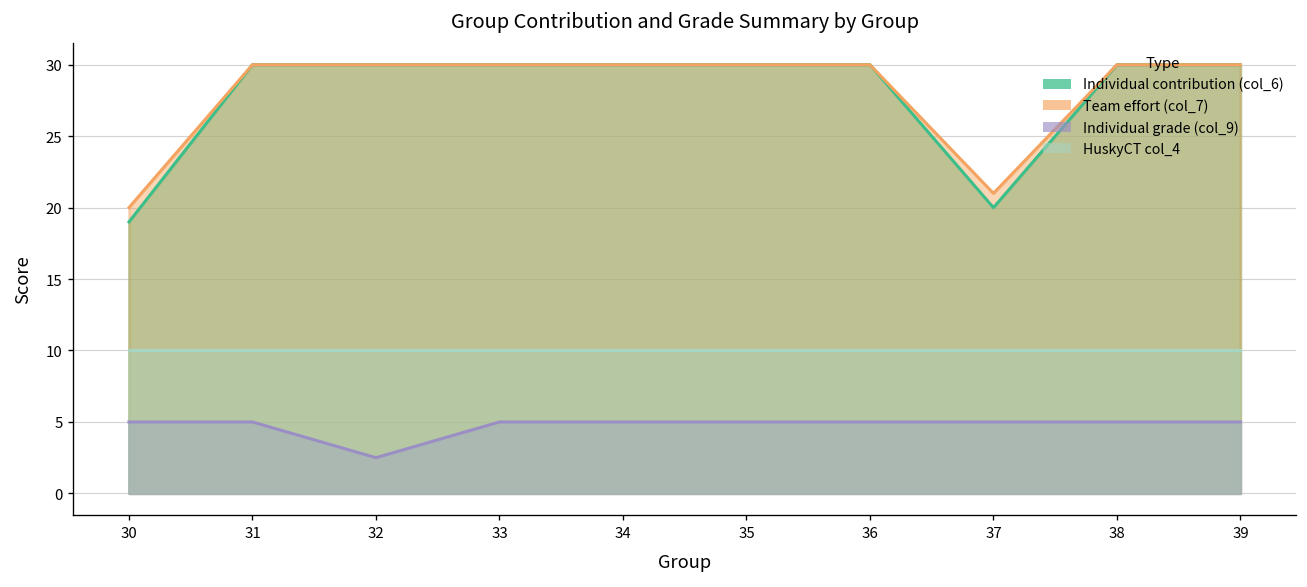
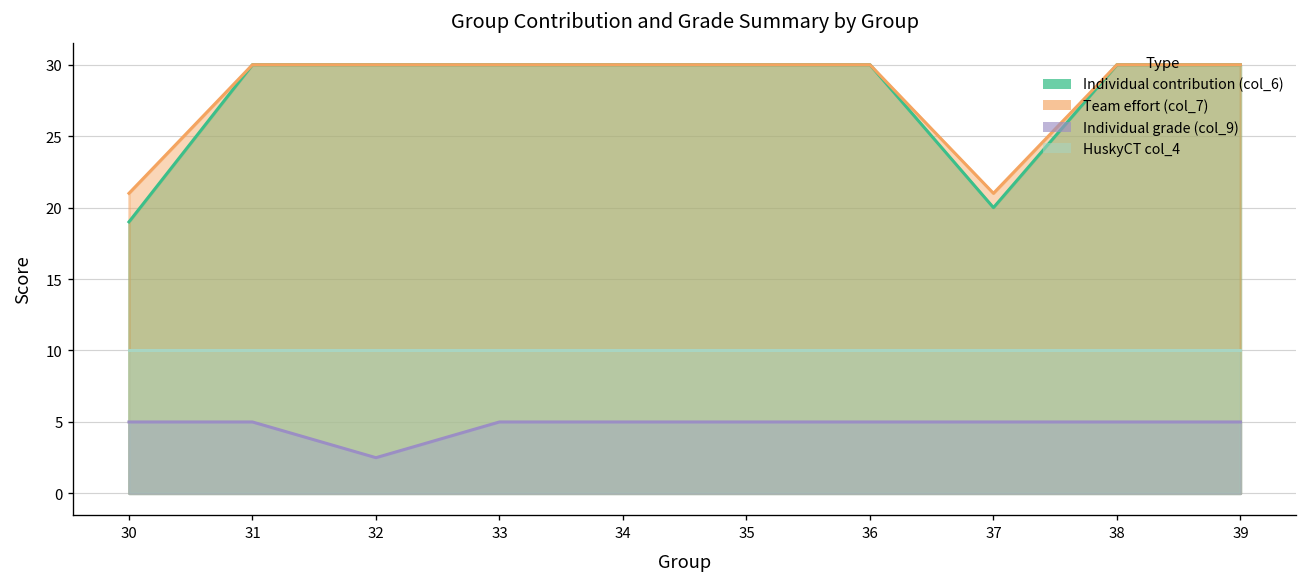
  {
    "Individual contribution (col_6)": {
      "30": 19,
      "37": 20
    },
    "Team effort (col_7)": {
-     "30": 20,
+     "30": 21,
      "37": 21
    }
  }
